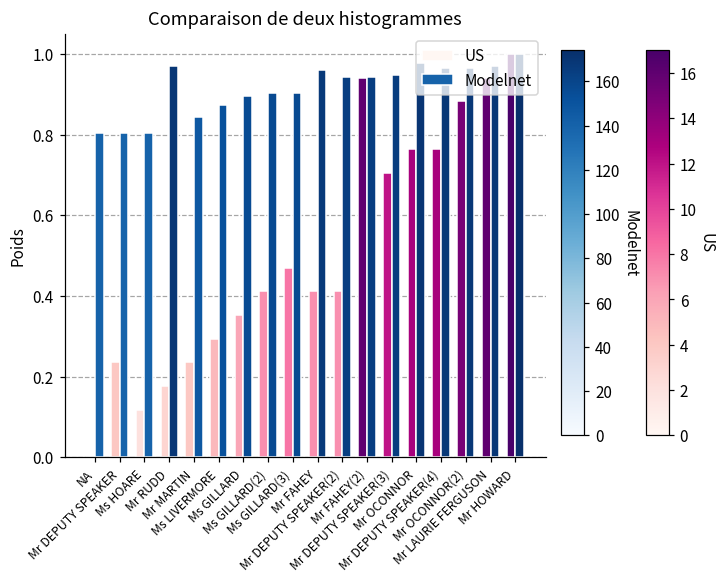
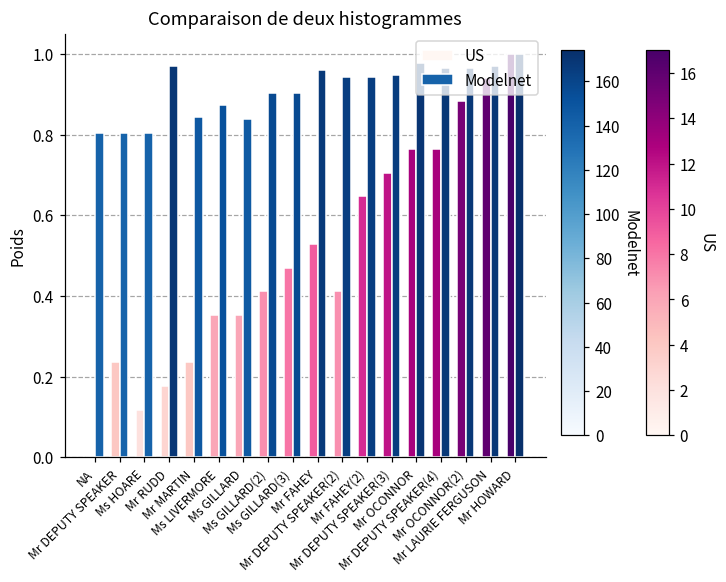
  {
    "US": {
      "NA": 0.00,
      "Mr DEPUTY SPEAKER": 0.24,
      "Ms HOARE": 0.12,
      "Mr RUDD": 0.18,
      "Mr MARTIN": 0.24,
-     "Ms LIVERMORE": 0.29,
+     "Ms LIVERMORE": 0.35,
      "Ms GILLARD": 0.35,
      "Ms GILLARD(2)": 0.41,
      "Ms GILLARD(3)": 0.47,
-     "Mr FAHEY": 0.41,
+     "Mr FAHEY": 0.53,
      "Mr DEPUTY SPEAKER(2)": 0.41,
-     "Mr FAHEY(2)": 0.94,
+     "Mr FAHEY(2)": 0.65,
      "Mr DEPUTY SPEAKER(3)": 0.71,
      "Mr OCONNOR": 0.76,
      "Mr DEPUTY SPEAKER(4)": 0.76,
      "Mr OCONNOR(2)": 0.88
    },
    "Modelnet": {
      "NA": 0.80,
      "Mr DEPUTY SPEAKER": 0.80,
      "Ms HOARE": 0.80,
      "Mr RUDD": 0.97,
      "Mr MARTIN": 0.84,
      "Ms LIVERMORE": 0.87,
-     "Ms GILLARD": 0.90,
+     "Ms GILLARD": 0.84,
      "Ms GILLARD(2)": 0.90,
      "Ms GILLARD(3)": 0.90,
      "Mr FAHEY": 0.96,
      "Mr DEPUTY SPEAKER(2)": 0.94,
      "Mr FAHEY(2)": 0.94,
      "Mr DEPUTY SPEAKER(3)": 0.95
    }
  }
